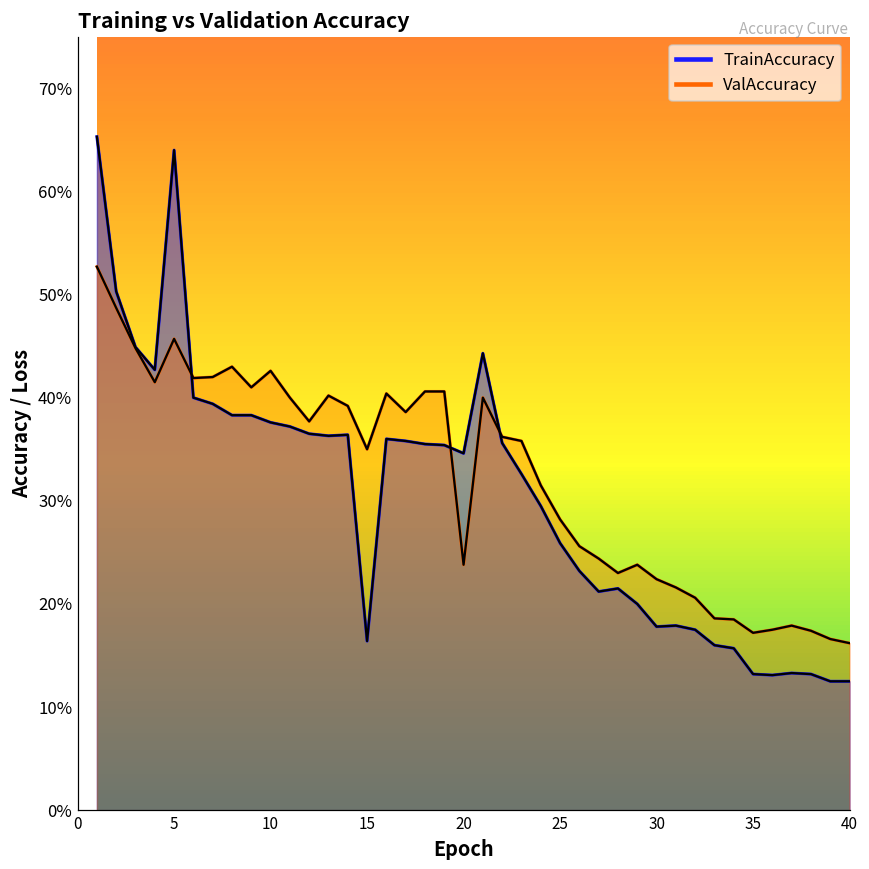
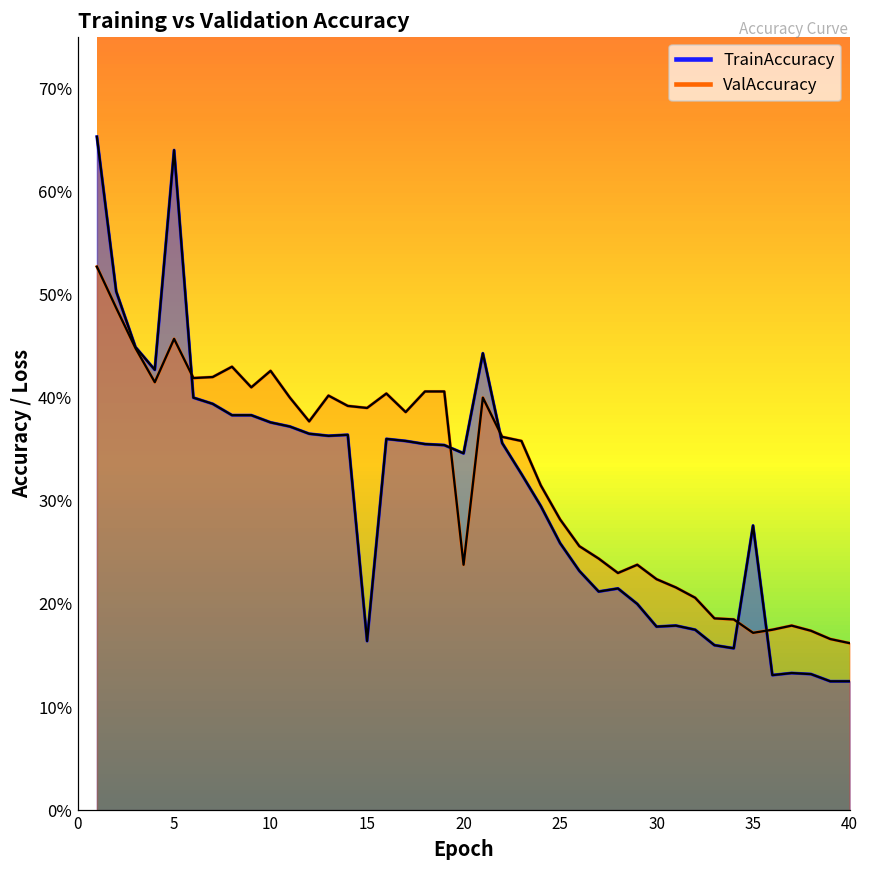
  {
    "TrainAccuracy": {
      "5": "64%",
      "10": "38%",
      "15": "16%",
      "20": "35%",
      "25": "26%",
      "30": "18%",
-     "35": "13%",
+     "35": "28%",
      "40": "13%"
    },
    "ValAccuracy": {
      "5": "46%",
      "10": "43%",
-     "15": "35%",
+     "15": "39%",
      "20": "24%",
      "25": "28%",
      "30": "22%",
      "35": "17%",
      "40": "16%"
    }
  }
